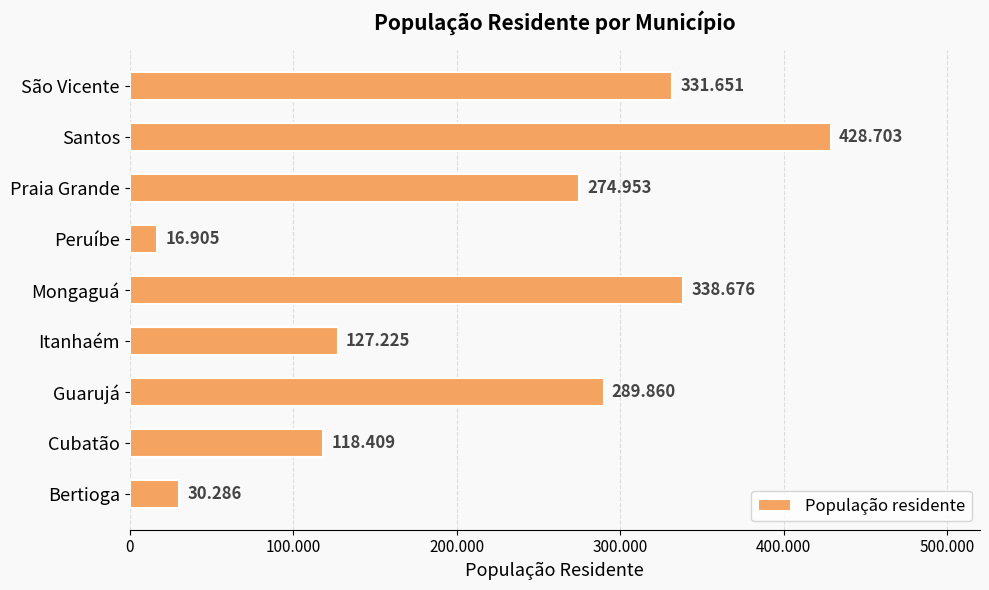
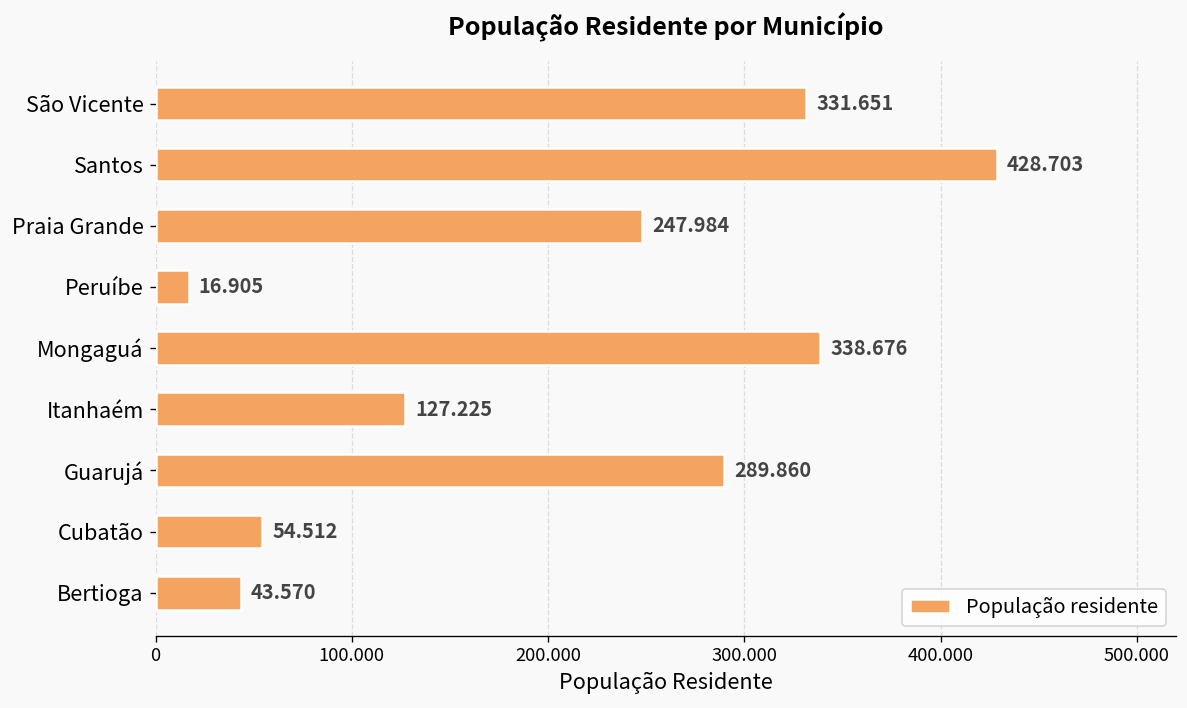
  {
-   "Praia Grande": 274.953,
-   "Cubatão": 118.409,
-   "Bertioga": 30.286
+   "Praia Grande": 247.984,
+   "Cubatão": 54.512,
+   "Bertioga": 43.570
  }
